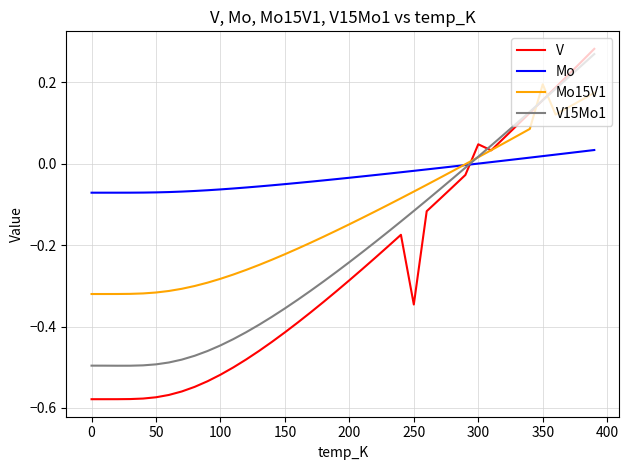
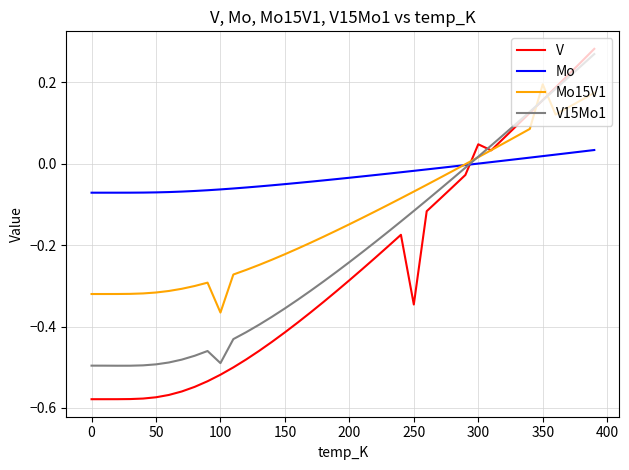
  {
    "V": {
      "0": -0.58,
      "50": -0.57,
      "100": -0.52,
      "150": -0.41,
      "200": -0.29,
      "250": -0.35,
      "300": 0.05
    },
    "Mo": {
      "0": -0.07,
      "50": -0.07,
      "100": -0.06,
      "150": -0.05,
      "200": -0.03,
      "250": -0.02,
      "300": 0.00,
      "350": 0.02
    },
    "Mo15V1": {
      "0": -0.32,
      "50": -0.32,
-     "100": -0.28,
+     "100": -0.37,
      "150": -0.22,
      "200": -0.15,
      "250": -0.07
    },
    "V15Mo1": {
      "0": -0.50,
      "50": -0.49,
-     "100": -0.45,
+     "100": -0.49,
      "150": -0.36,
      "200": -0.24,
      "250": -0.12
    }
  }
